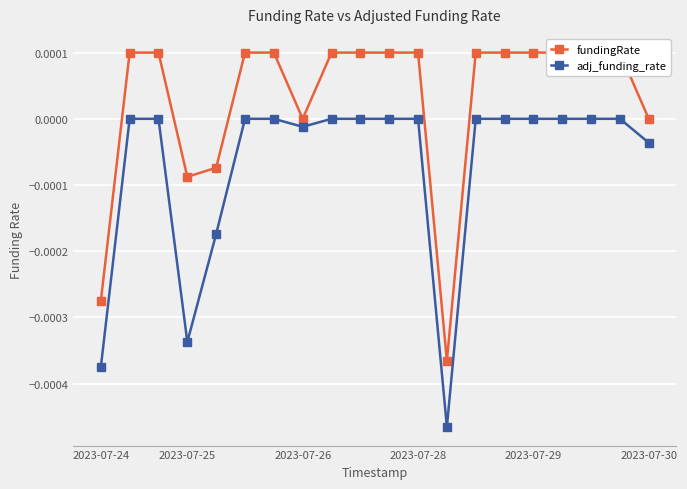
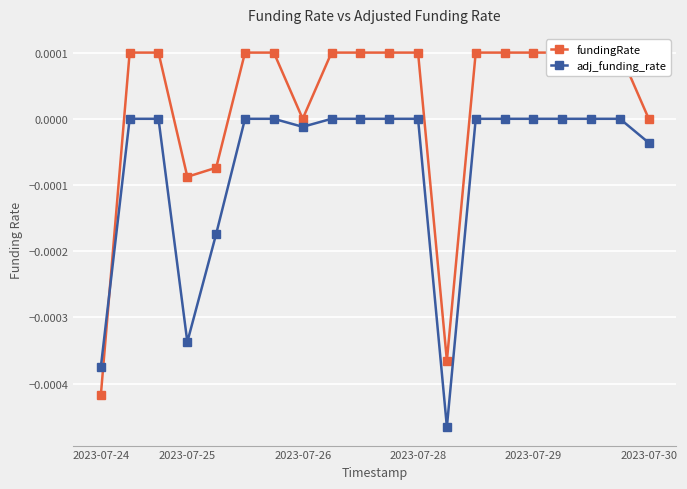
  {
    "fundingRate": {
-     "2023-07-24": -0.00028,
+     "2023-07-24": -0.00042,
      "2023-07-25": -0.00009,
      "2023-07-26": 0.00000,
      "2023-07-28": 0.00010,
      "2023-07-29": 0.00010,
      "2023-07-30": 0.00000
    },
    "adj_funding_rate": {
      "2023-07-24": -0.00038,
      "2023-07-25": -0.00034,
      "2023-07-26": -0.00001,
      "2023-07-28": 0.00000,
      "2023-07-29": 0.00000,
      "2023-07-30": -0.00004
    }
  }
